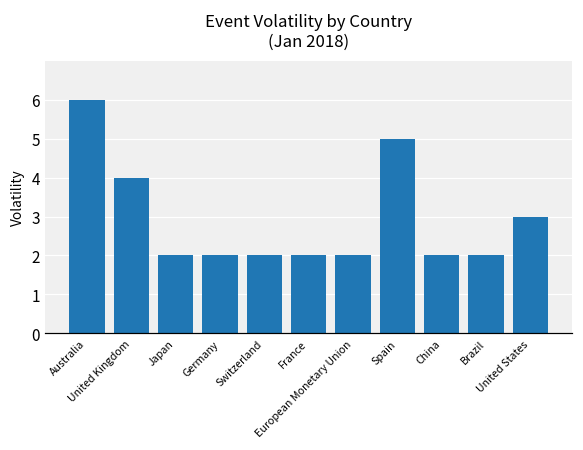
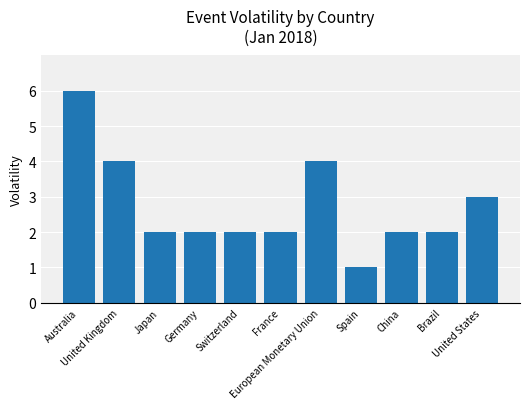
  {
    "Australia": 6,
    "United Kingdom": 4,
    "Japan": 2,
    "Germany": 2,
    "Switzerland": 2,
    "France": 2,
-   "European Monetary Union": 2,
-   "Spain": 5,
+   "European Monetary Union": 4,
+   "Spain": 1,
    "China": 2,
    "Brazil": 2,
    "United States": 3
  }
